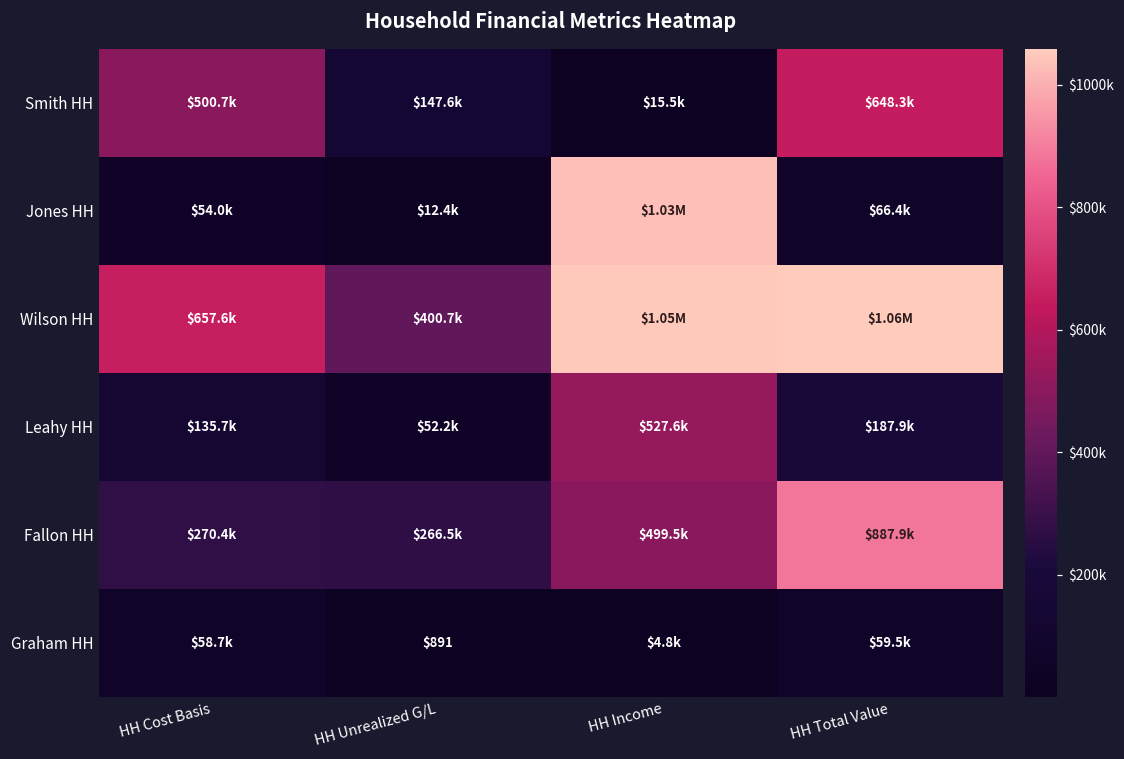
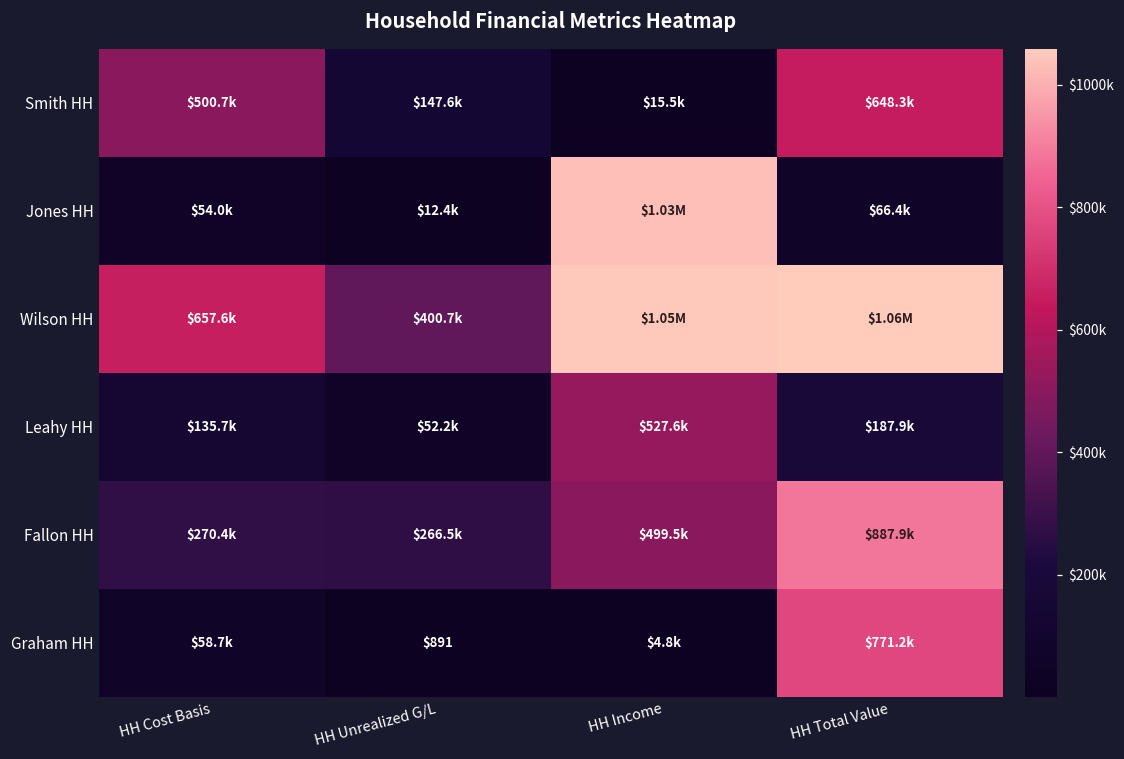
  {
    "Smith HH": {
      "HH Cost Basis": "$500.7k",
      "HH Unrealized G/L": "$147.6k",
      "HH Income": "$15.5k",
      "HH Total Value": "$648.3k"
    },
    "Jones HH": {
      "HH Cost Basis": "$54.0k",
      "HH Unrealized G/L": "$12.4k",
      "HH Income": "$1.03M",
      "HH Total Value": "$66.4k"
    },
    "Wilson HH": {
      "HH Cost Basis": "$657.6k",
      "HH Unrealized G/L": "$400.7k",
      "HH Income": "$1.05M",
      "HH Total Value": "$1.06M"
    },
    "Leahy HH": {
      "HH Cost Basis": "$135.7k",
      "HH Unrealized G/L": "$52.2k",
      "HH Income": "$527.6k",
      "HH Total Value": "$187.9k"
    },
    "Fallon HH": {
      "HH Cost Basis": "$270.4k",
      "HH Unrealized G/L": "$266.5k",
      "HH Income": "$499.5k",
      "HH Total Value": "$887.9k"
    },
    "Graham HH": {
      "HH Cost Basis": "$58.7k",
      "HH Unrealized G/L": "$891",
      "HH Income": "$4.8k",
-     "HH Total Value": "$59.5k"
+     "HH Total Value": "$771.2k"
    }
  }
